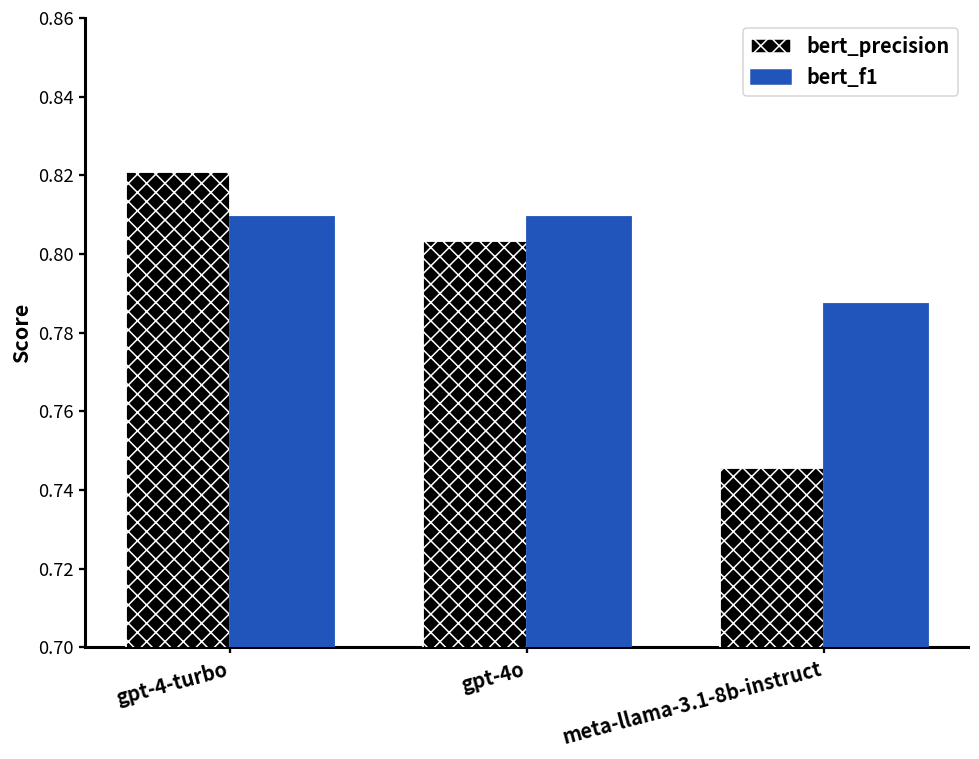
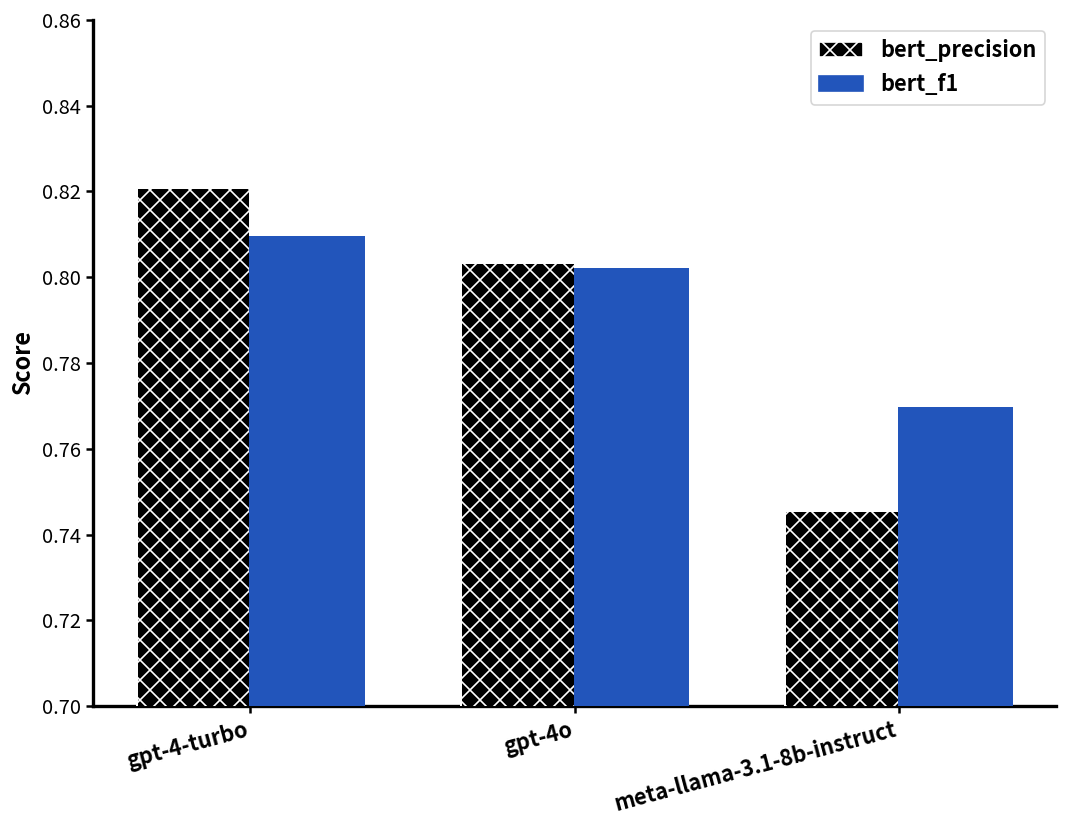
  {
    "bert_precision": {
      "gpt-4-turbo": 0.821,
      "gpt-4o": 0.803,
      "meta-llama-3.1-8b-instruct": 0.745
    },
    "bert_f1": {
      "gpt-4-turbo": 0.809,
-     "gpt-4o": 0.809,
-     "meta-llama-3.1-8b-instruct": 0.787
+     "gpt-4o": 0.802,
+     "meta-llama-3.1-8b-instruct": 0.770
    }
  }
